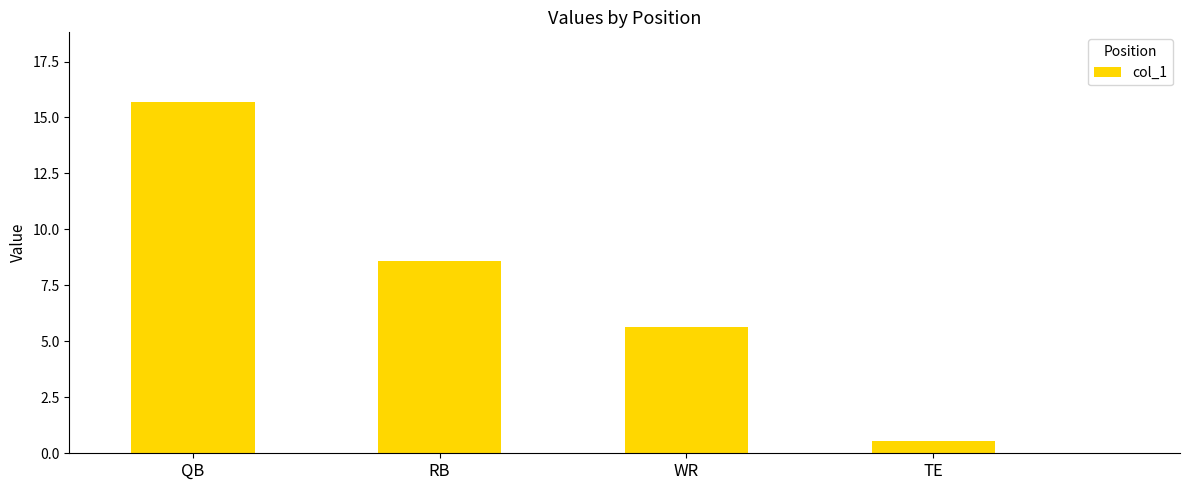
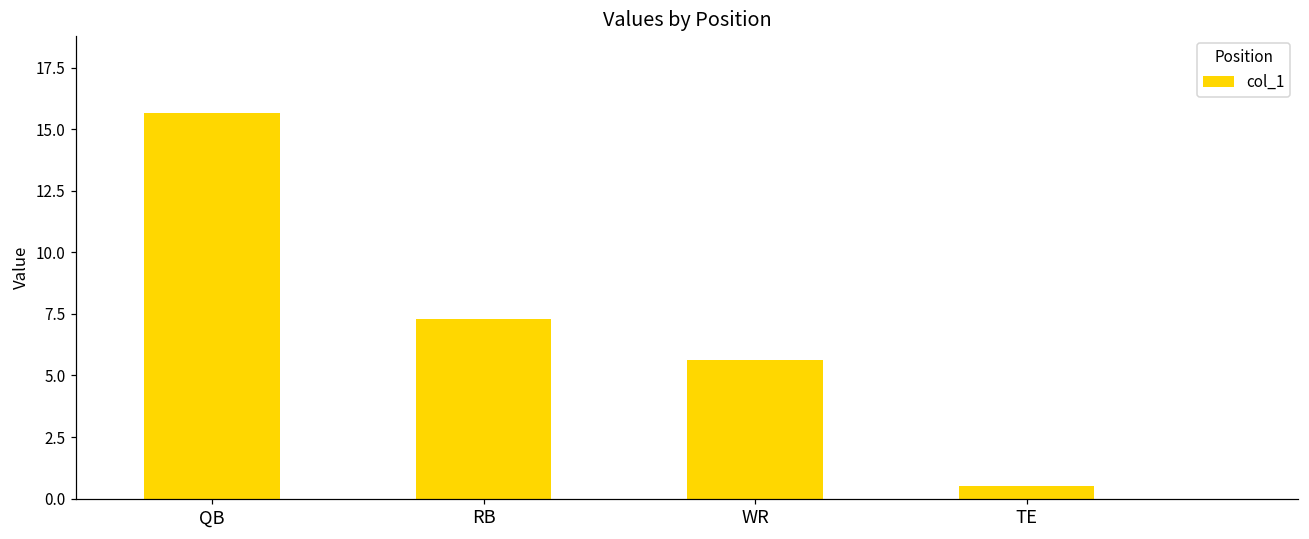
  {
    "QB": 15.7,
-   "RB": 8.6,
+   "RB": 7.3,
    "WR": 5.6,
    "TE": 0.5
  }
